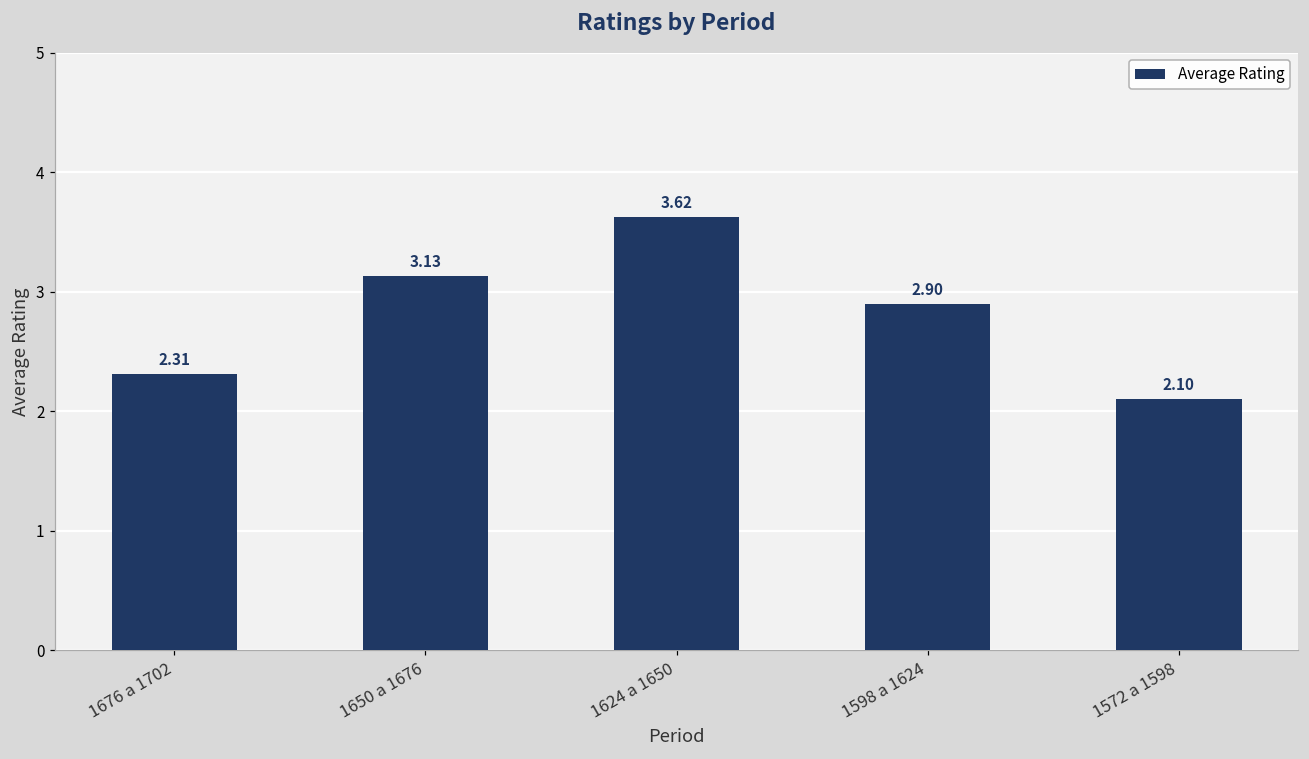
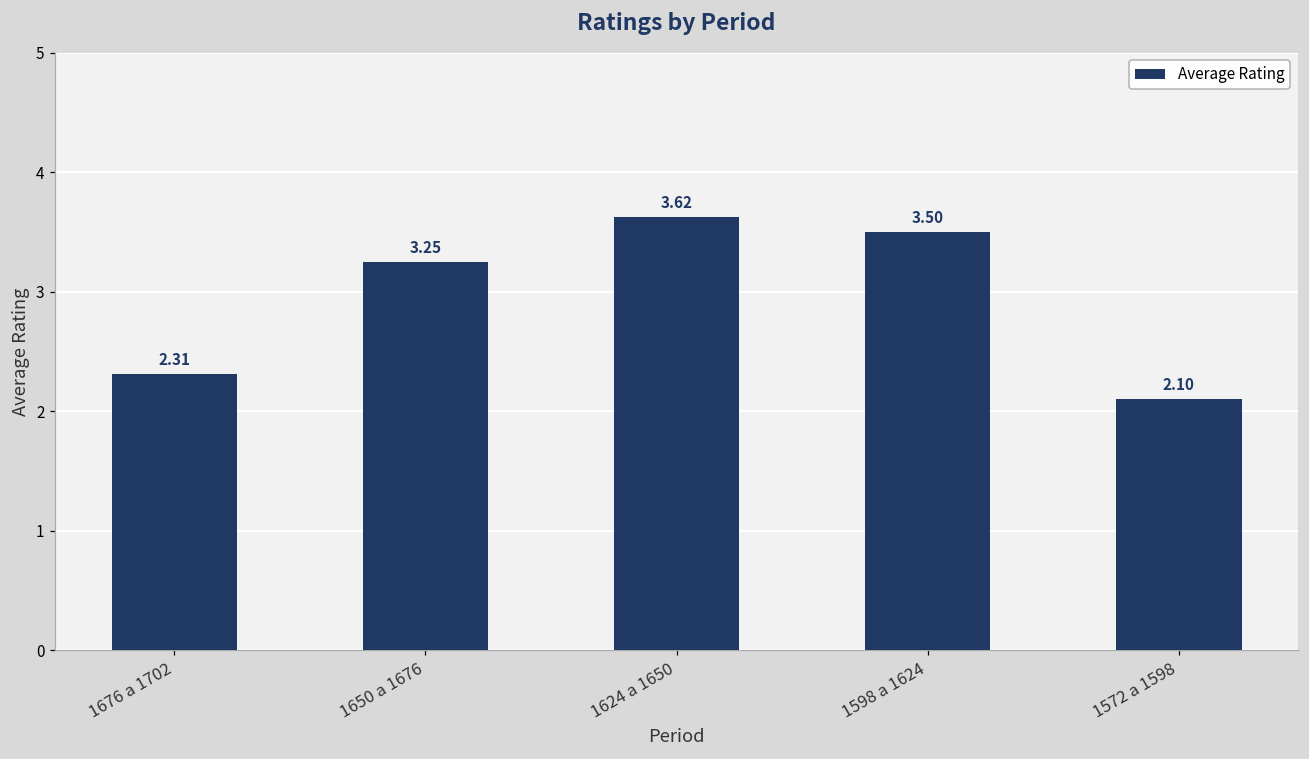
  {
    "1676 a 1702": 2.31,
-   "1650 a 1676": 3.13,
+   "1650 a 1676": 3.25,
    "1624 a 1650": 3.62,
-   "1598 a 1624": 2.90,
+   "1598 a 1624": 3.50,
    "1572 a 1598": 2.10
  }
